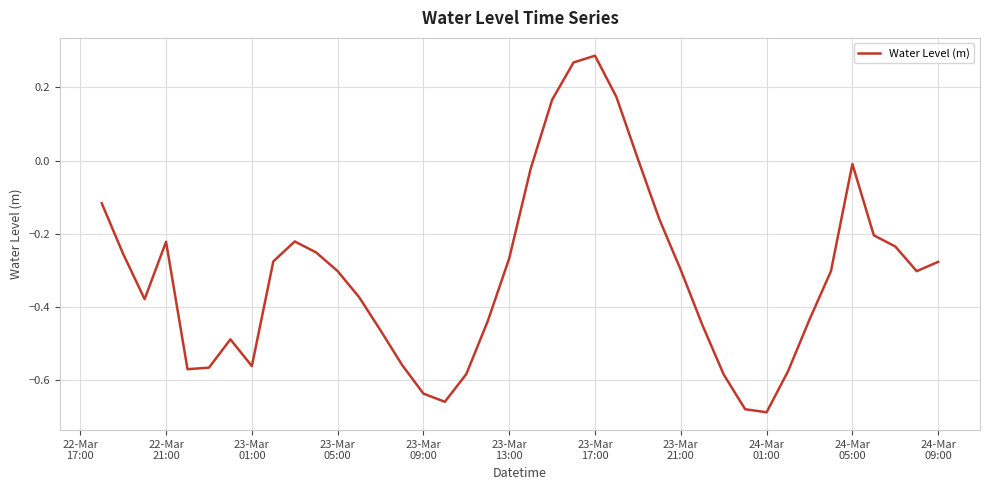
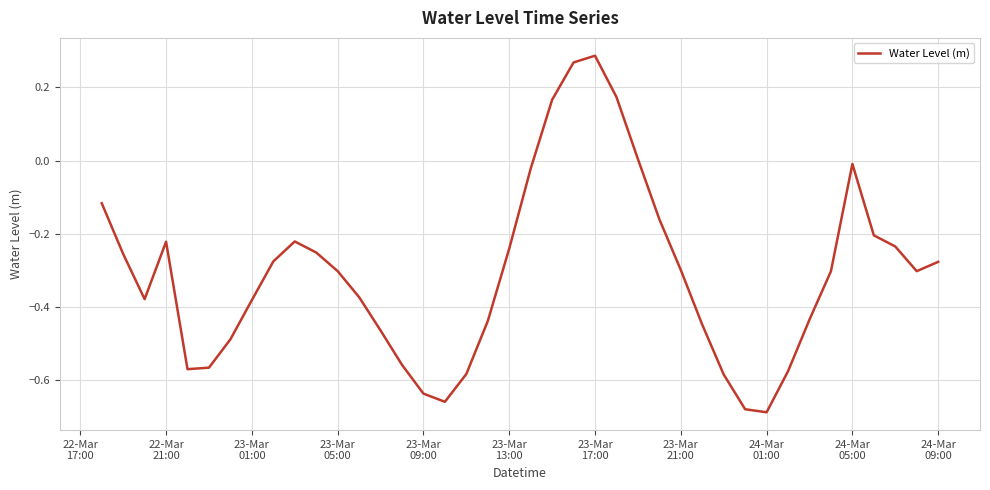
  {
    "22-Mar 21:00": -0.22,
-   "23-Mar 01:00": -0.56,
+   "23-Mar 01:00": -0.38,
    "23-Mar 05:00": -0.30,
    "23-Mar 09:00": -0.64,
-   "23-Mar 13:00": -0.27,
+   "23-Mar 13:00": -0.24,
    "23-Mar 17:00": 0.29,
    "23-Mar 21:00": -0.30,
    "24-Mar 01:00": -0.69,
    "24-Mar 05:00": -0.01,
    "24-Mar 09:00": -0.28
  }
